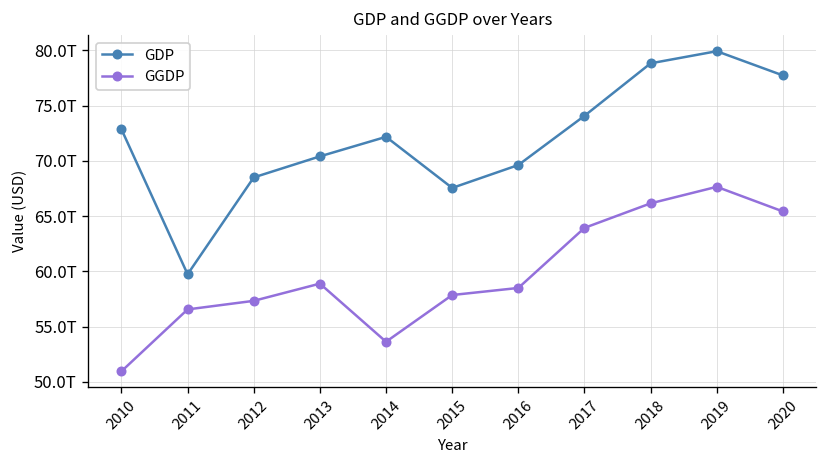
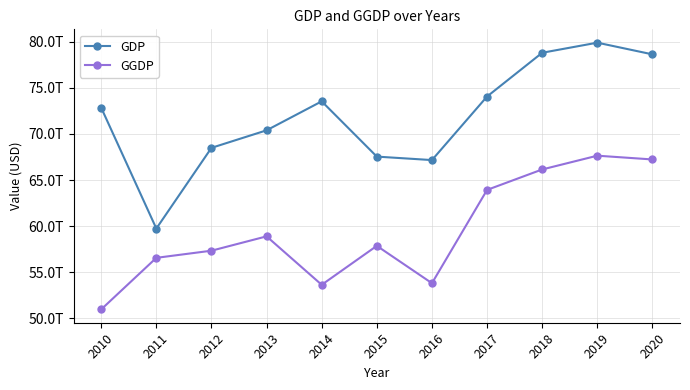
  {
    "GDP": {
      "2010": "73T",
      "2011": "60T",
      "2012": "68T",
      "2013": "70T",
-     "2014": "72T",
+     "2014": "74T",
      "2015": "68T",
-     "2016": "70T",
+     "2016": "67T",
      "2017": "74T",
      "2018": "79T",
      "2019": "80T",
-     "2020": "78T"
+     "2020": "79T"
    },
    "GGDP": {
      "2010": "51T",
      "2011": "57T",
      "2012": "57T",
      "2013": "59T",
      "2014": "54T",
      "2015": "58T",
-     "2016": "58T",
+     "2016": "54T",
      "2017": "64T",
      "2018": "66T",
      "2019": "68T",
-     "2020": "65T"
+     "2020": "67T"
    }
  }
